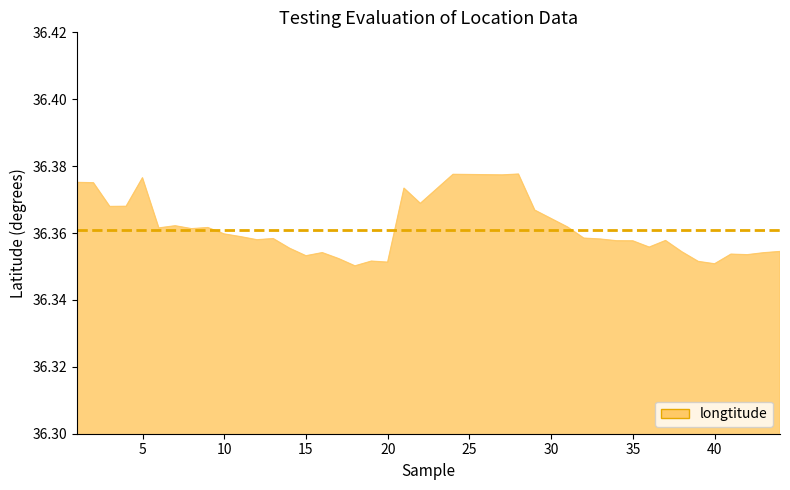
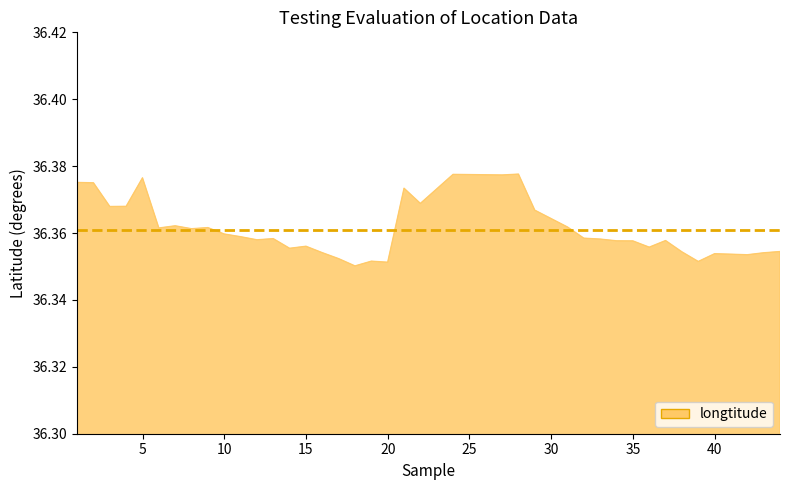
  {
    "5": 36.377,
    "10": 36.360,
-   "15": 36.353,
+   "15": 36.356,
    "20": 36.351,
    "35": 36.358,
-   "40": 36.351
+   "40": 36.354
  }
